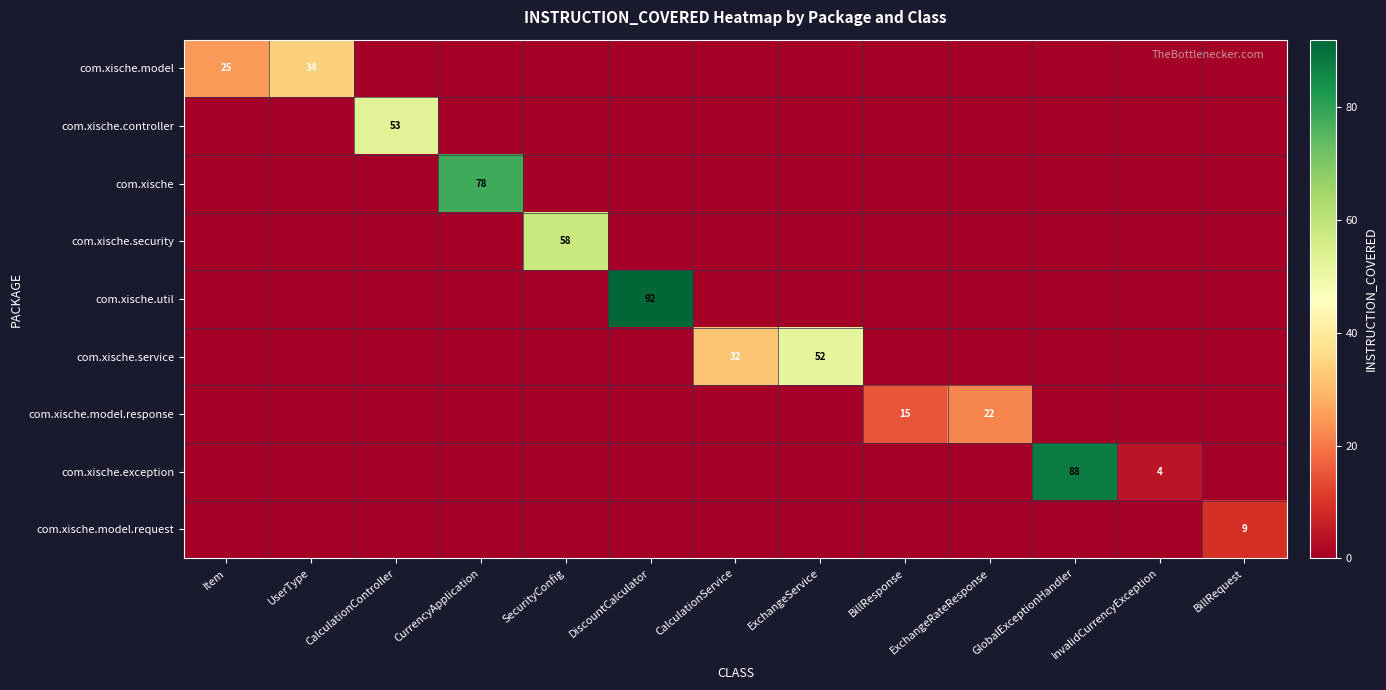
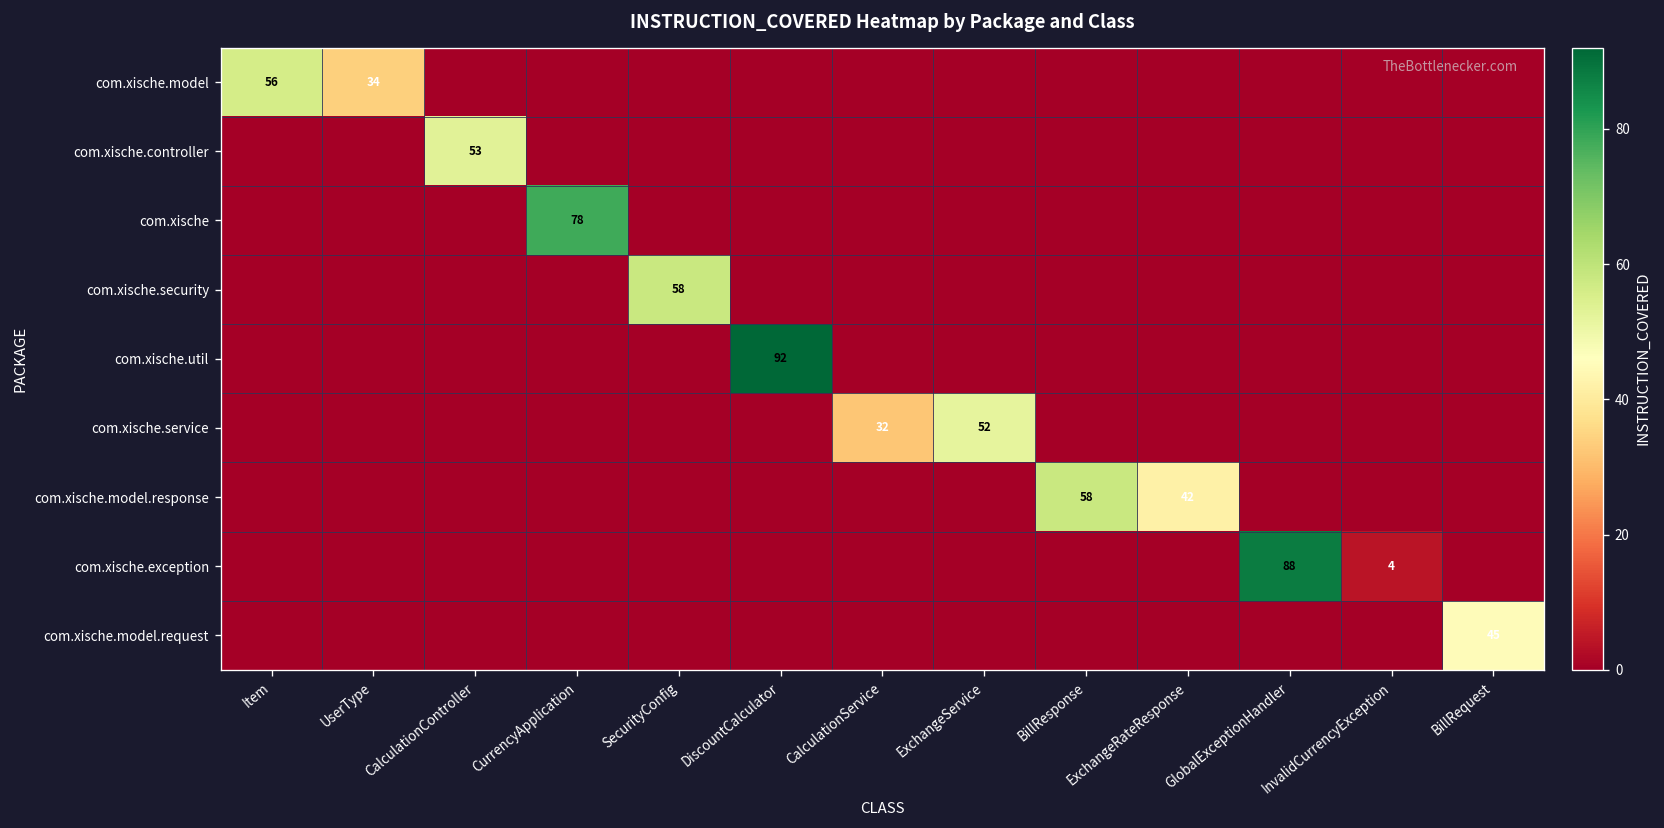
  {
    "com.xische.model": {
-     "Item": 25,
+     "Item": 56,
      "UserType": 34
    },
    "com.xische.controller": {
      "CalculationController": 53
    },
    "com.xische": {
      "CurrencyApplication": 78
    },
    "com.xische.security": {
      "SecurityConfig": 58
    },
    "com.xische.util": {
      "DiscountCalculator": 92
    },
    "com.xische.service": {
      "CalculationService": 32,
      "ExchangeService": 52
    },
    "com.xische.model.response": {
-     "BillResponse": 15,
-     "ExchangeRateResponse": 22
+     "BillResponse": 58,
+     "ExchangeRateResponse": 42
    },
    "com.xische.exception": {
      "GlobalExceptionHandler": 88,
      "InvalidCurrencyException": 4
    },
    "com.xische.model.request": {
-     "BillRequest": 9
+     "BillRequest": 45
    }
  }
